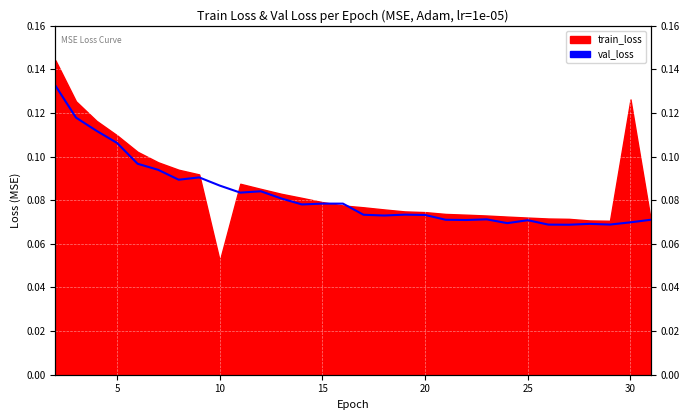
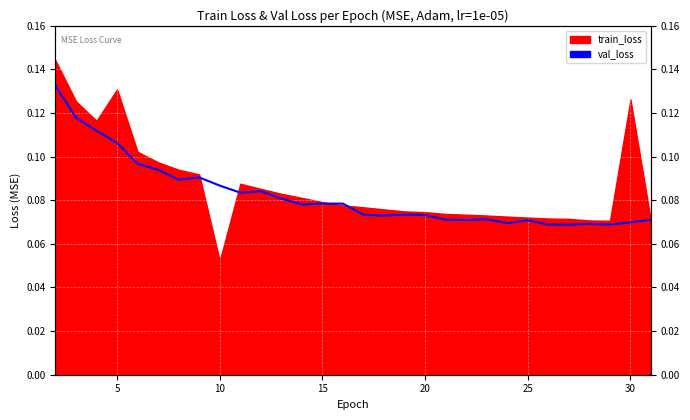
  {
    "train_loss": {
-     "5": 0.110,
+     "5": 0.131,
      "10": 0.052,
      "20": 0.075,
      "25": 0.072,
      "30": 0.126
    }
  }
